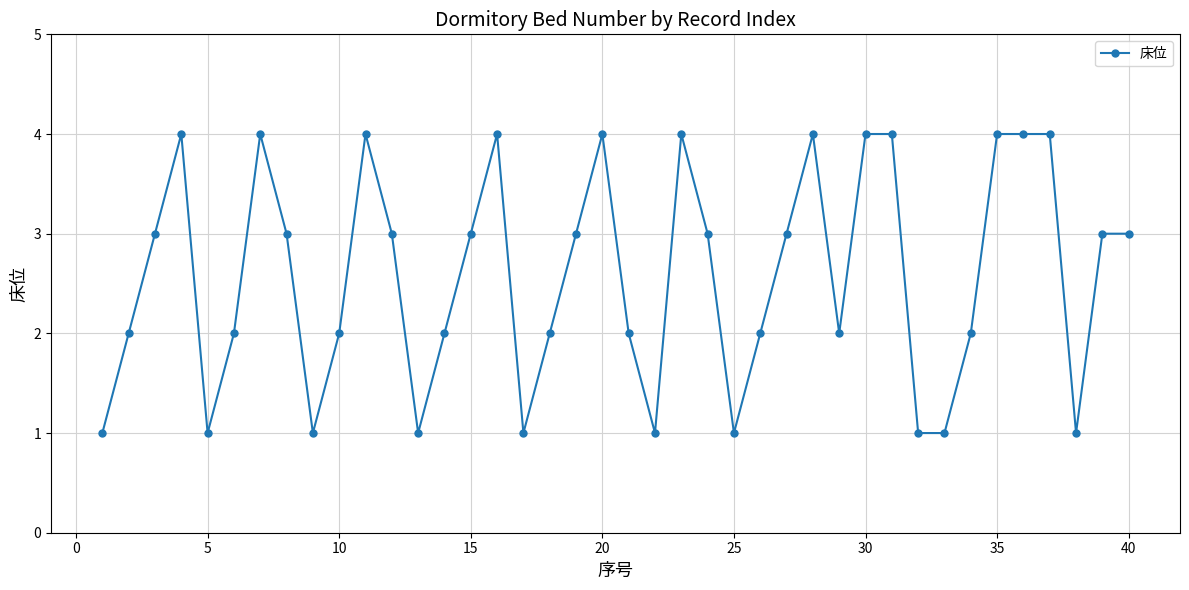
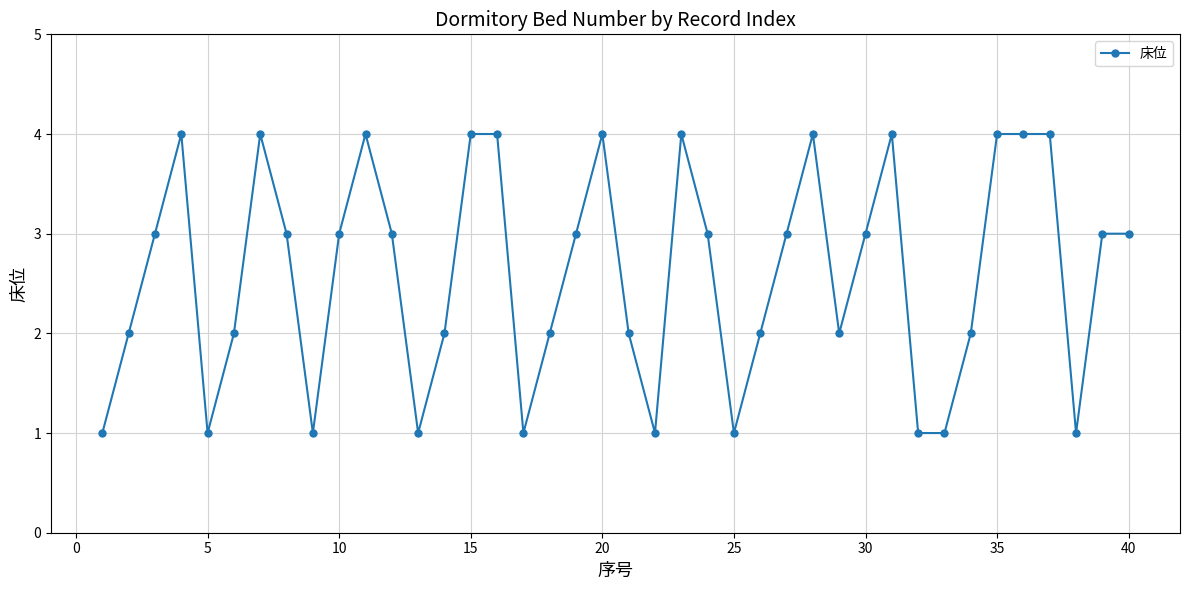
  {
    "5": 1,
-   "10": 2,
-   "15": 3,
+   "10": 3,
+   "15": 4,
    "20": 4,
    "25": 1,
-   "30": 4,
+   "30": 3,
    "35": 4,
    "40": 3
  }
